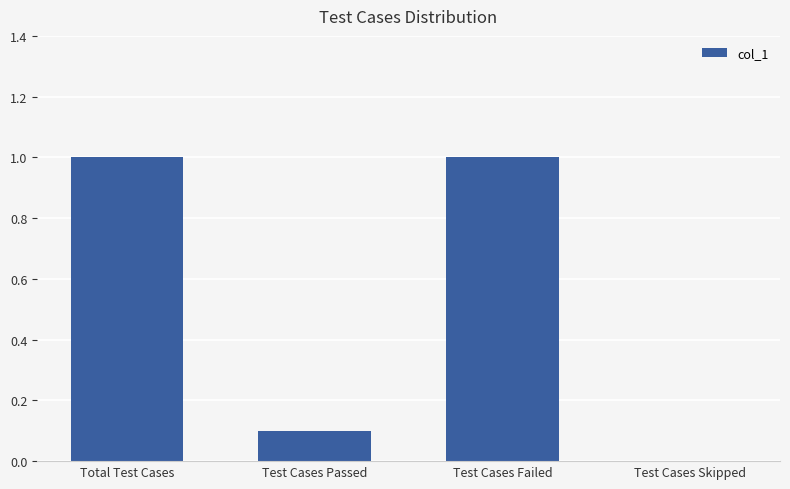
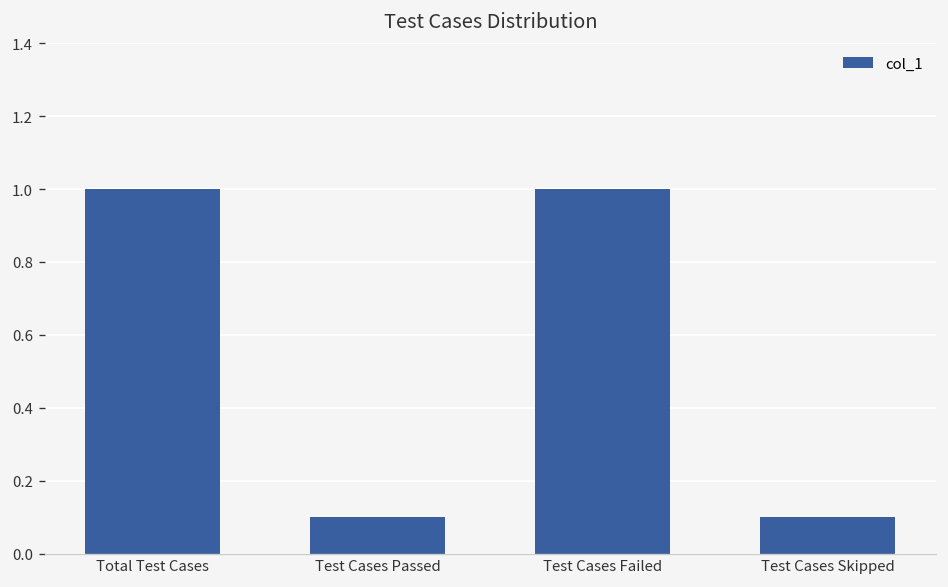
  {
    "Total Test Cases": 1.0,
    "Test Cases Passed": 0.1,
    "Test Cases Failed": 1.0,
-   "Test Cases Skipped": 0.0
+   "Test Cases Skipped": 0.1
  }
